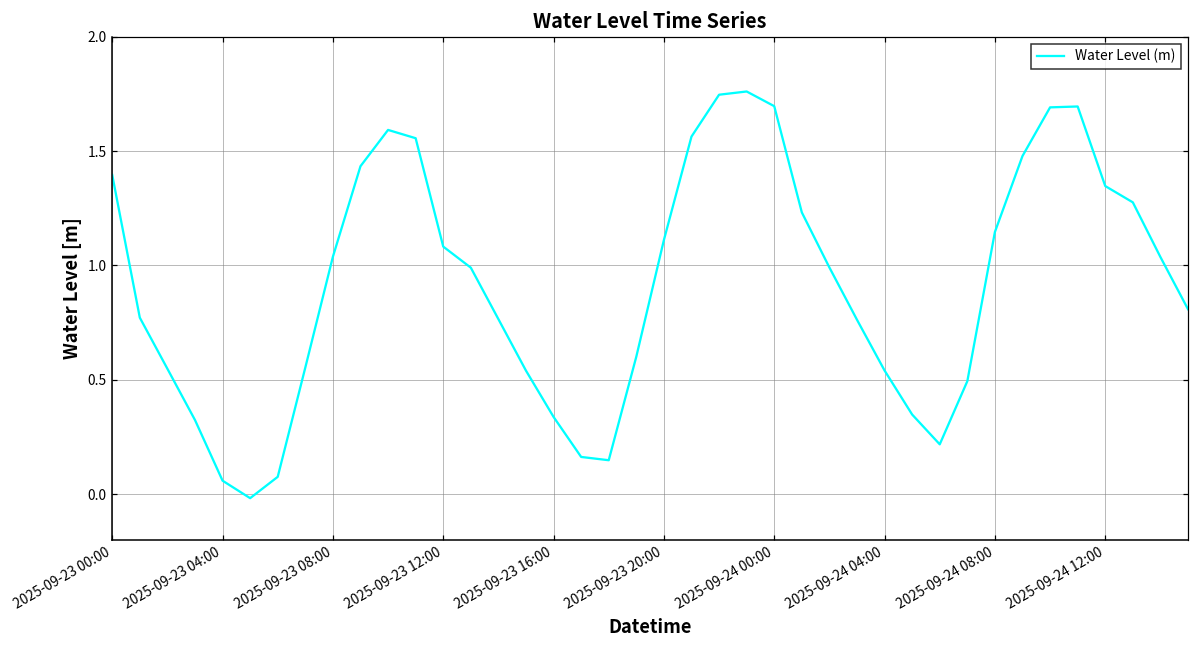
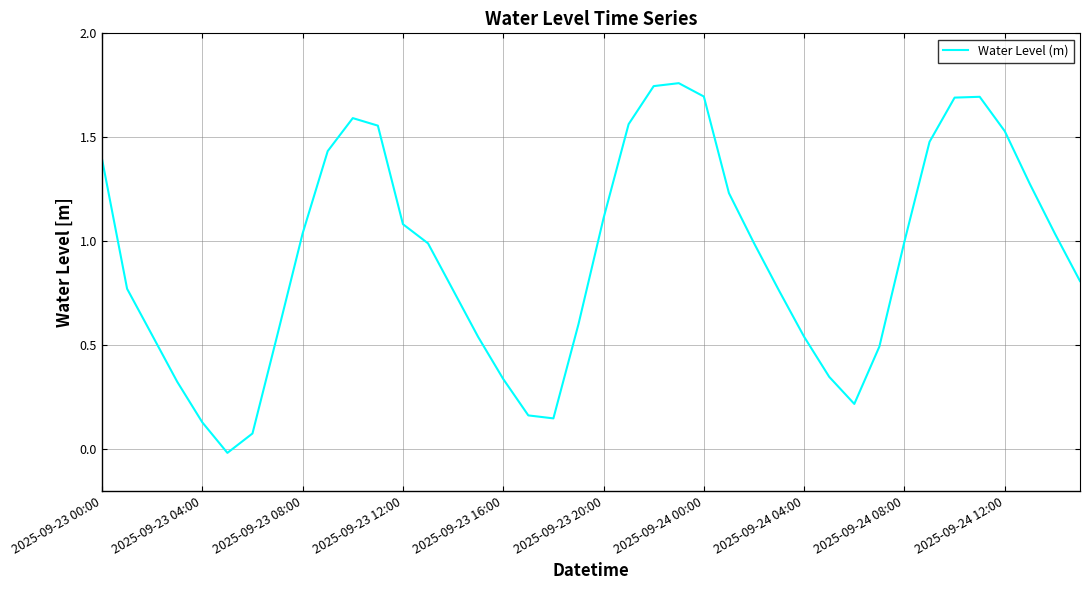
  {
    "2025-09-23 00:00": 1.40,
-   "2025-09-23 04:00": 0.06,
+   "2025-09-23 04:00": 0.13,
    "2025-09-23 08:00": 1.04,
    "2025-09-23 12:00": 1.08,
    "2025-09-23 16:00": 0.34,
    "2025-09-23 20:00": 1.11,
    "2025-09-24 00:00": 1.70,
    "2025-09-24 04:00": 0.54,
-   "2025-09-24 08:00": 1.15,
-   "2025-09-24 12:00": 1.35
+   "2025-09-24 08:00": 1.00,
+   "2025-09-24 12:00": 1.53
  }
